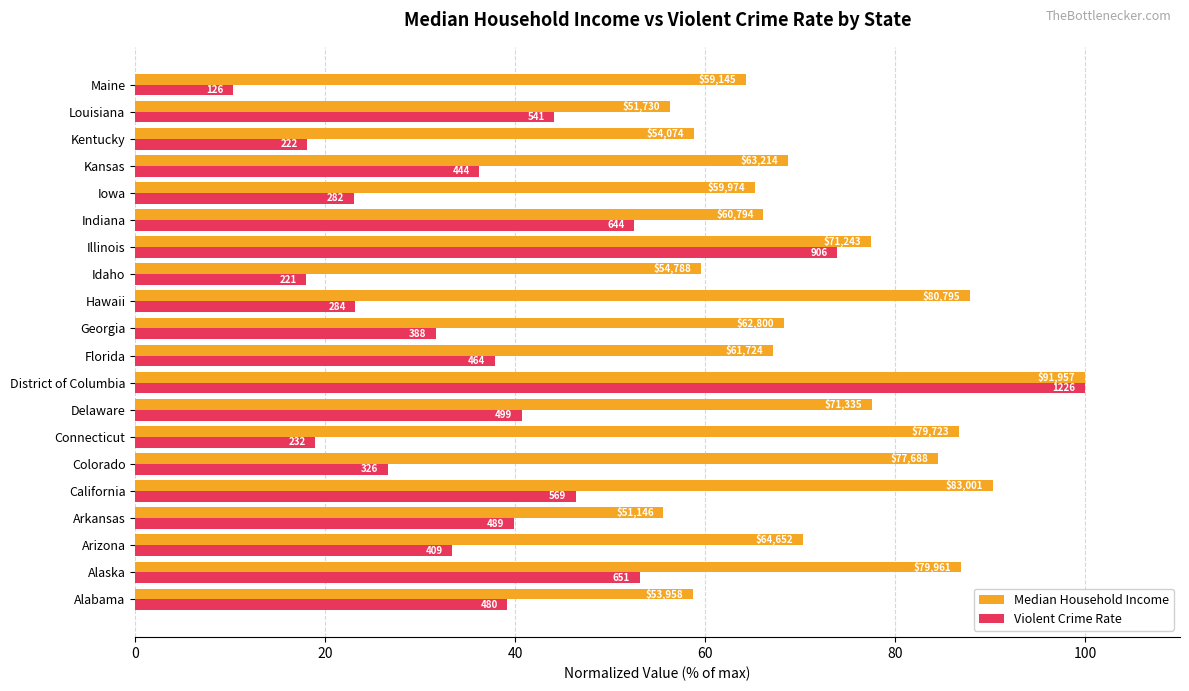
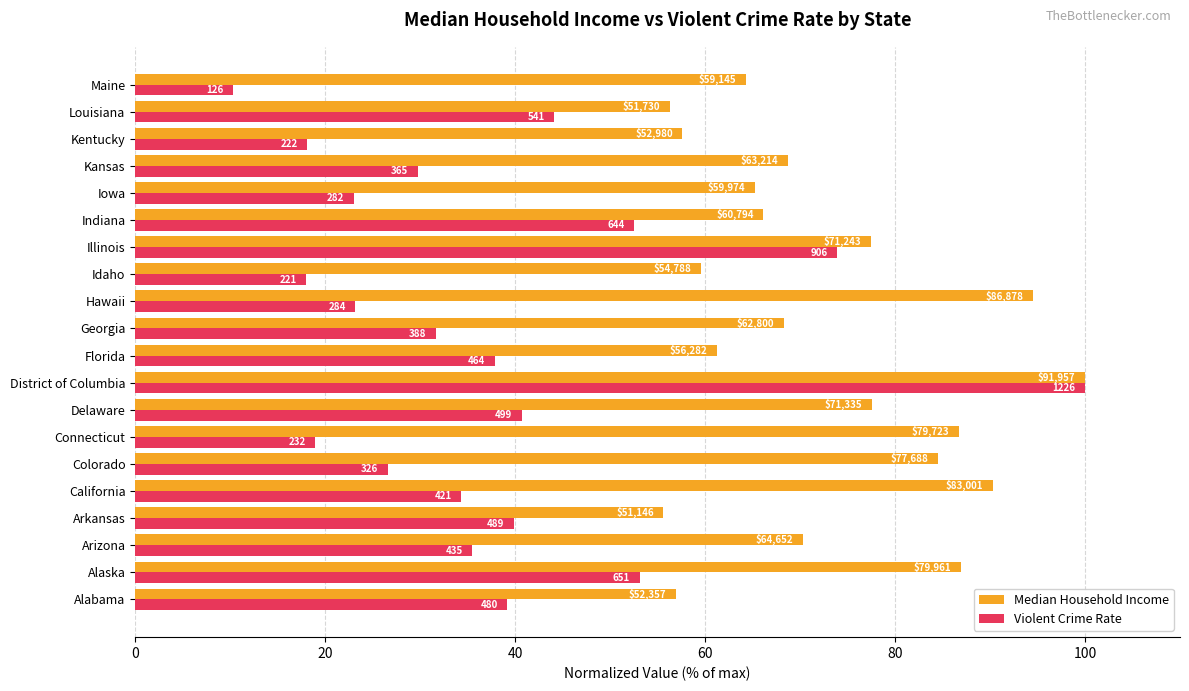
  {
    "Median Household Income": {
-     "Kentucky": "$54,074",
-     "Hawaii": "$80,795",
-     "Florida": "$61,724",
-     "Alabama": "$53,958"
+     "Kentucky": "$52,980",
+     "Hawaii": "$86,878",
+     "Florida": "$56,282",
+     "Alabama": "$52,357"
    },
    "Violent Crime Rate": {
-     "Kansas": "444",
-     "California": "569",
-     "Arizona": "409"
+     "Kansas": "365",
+     "California": "421",
+     "Arizona": "435"
    }
  }
